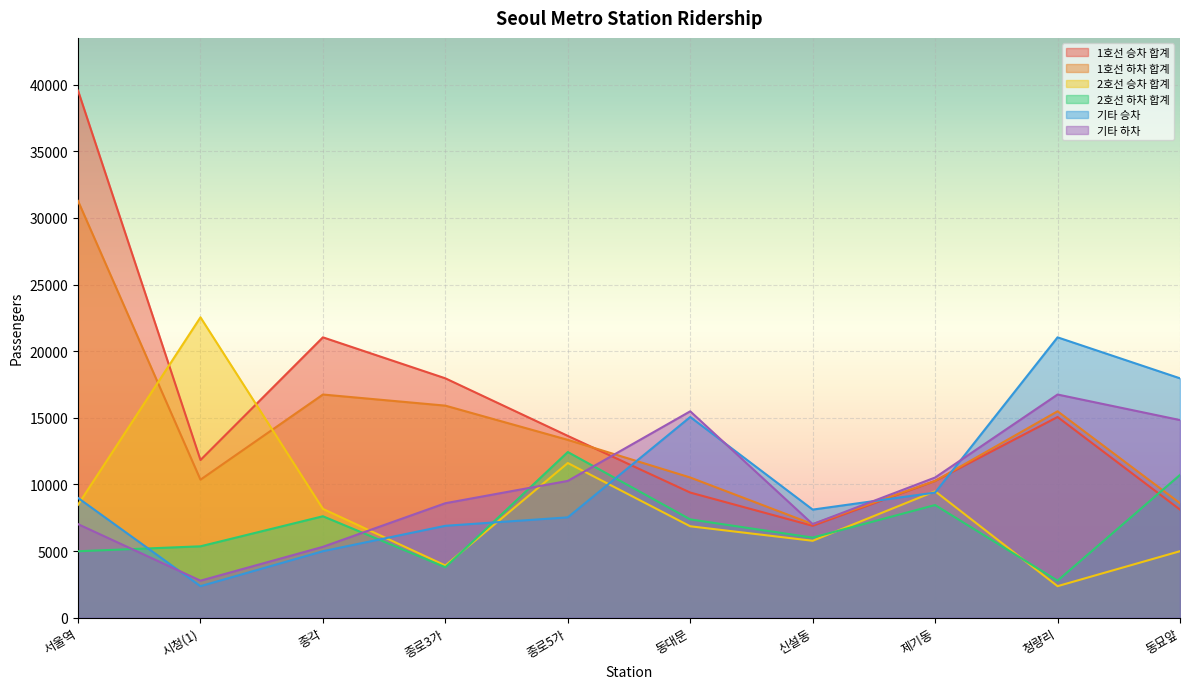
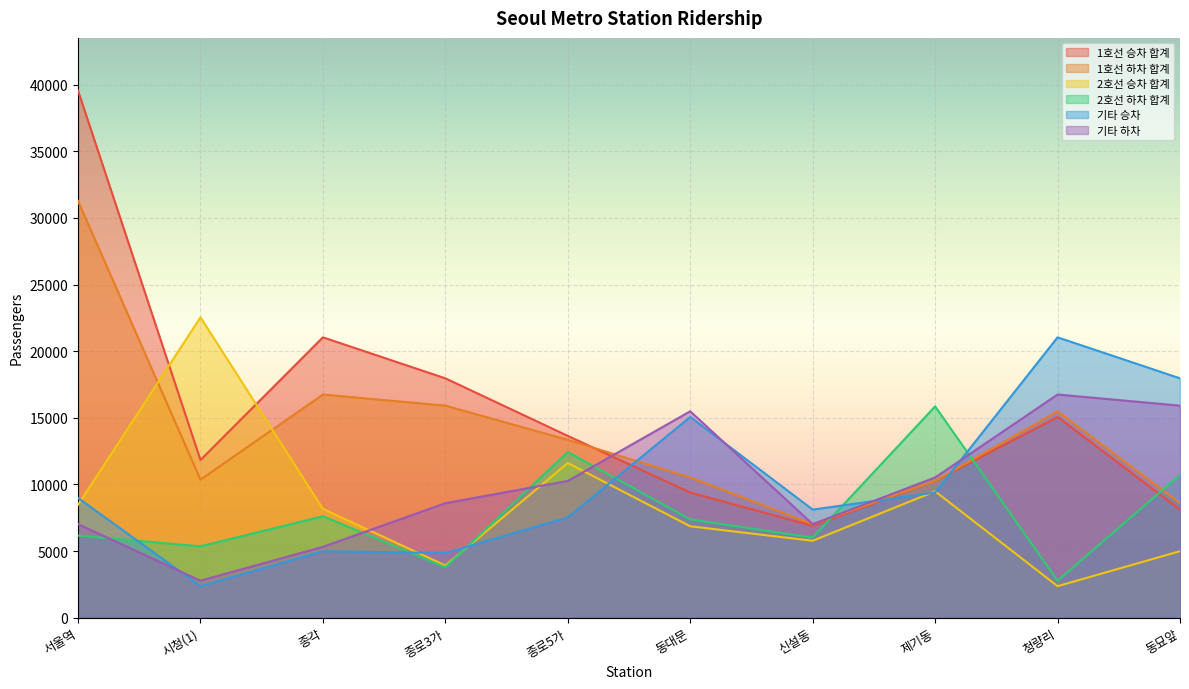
  {
    "2호선 하차 합계": {
-     "서울역": 5000,
+     "서울역": 6200,
      "시청(1)": 5400,
      "종각": 7600,
      "종로5가": 12400,
      "동대문": 7400,
      "신설동": 6000,
-     "제기동": 8500,
+     "제기동": 15900,
      "청량리": 2800,
      "동묘앞": 10700
    },
    "기타 승차": {
      "서울역": 9000,
      "시청(1)": 2400,
      "종각": 5000,
-     "종로3가": 6900,
+     "종로3가": 4900,
      "종로5가": 7500,
      "동대문": 15100,
      "신설동": 8100,
      "청량리": 21000,
      "동묘앞": 18000
    },
    "기타 하차": {
      "서울역": 7000,
      "시청(1)": 2800,
      "종각": 5300,
      "종로3가": 8600,
      "종로5가": 10300,
      "동대문": 15500,
      "제기동": 10500,
      "청량리": 16800,
-     "동묘앞": 14800
+     "동묘앞": 15900
    }
  }
